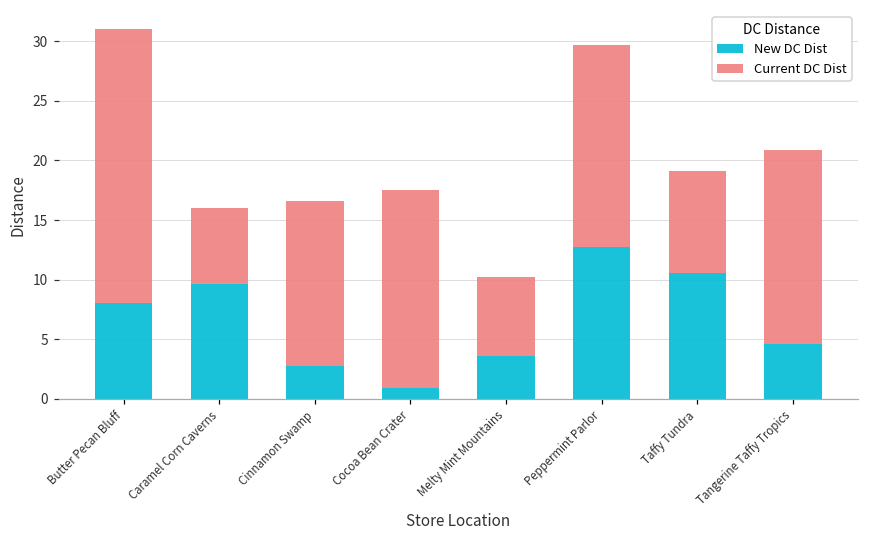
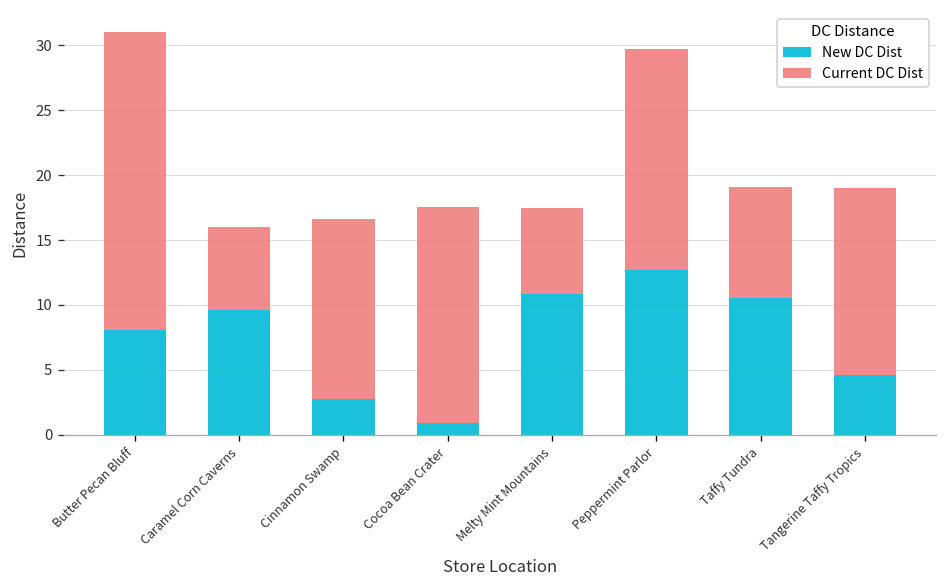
  {
    "New DC Dist": {
      "Butter Pecan Bluff": 8.1,
      "Caramel Corn Caverns": 9.6,
      "Cinnamon Swamp": 2.7,
      "Cocoa Bean Crater": 0.9,
-     "Melty Mint Mountains": 3.5,
+     "Melty Mint Mountains": 10.8,
      "Peppermint Parlor": 12.7,
      "Taffy Tundra": 10.5,
      "Tangerine Taffy Tropics": 4.6
    },
    "Current DC Dist": {
      "Butter Pecan Bluff": 23.0,
      "Caramel Corn Caverns": 6.4,
      "Cinnamon Swamp": 13.9,
      "Cocoa Bean Crater": 16.6,
      "Melty Mint Mountains": 6.7,
      "Peppermint Parlor": 17.0,
      "Taffy Tundra": 8.6,
-     "Tangerine Taffy Tropics": 16.3
+     "Tangerine Taffy Tropics": 14.4
    }
  }
